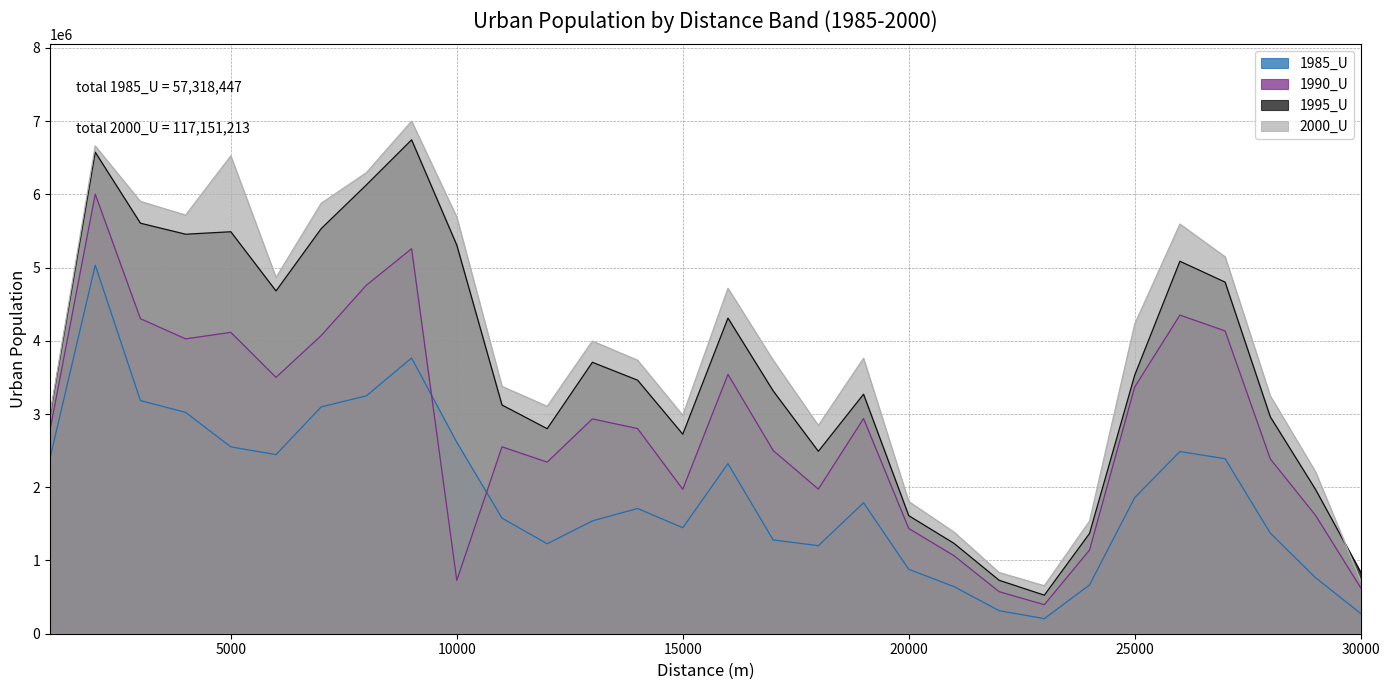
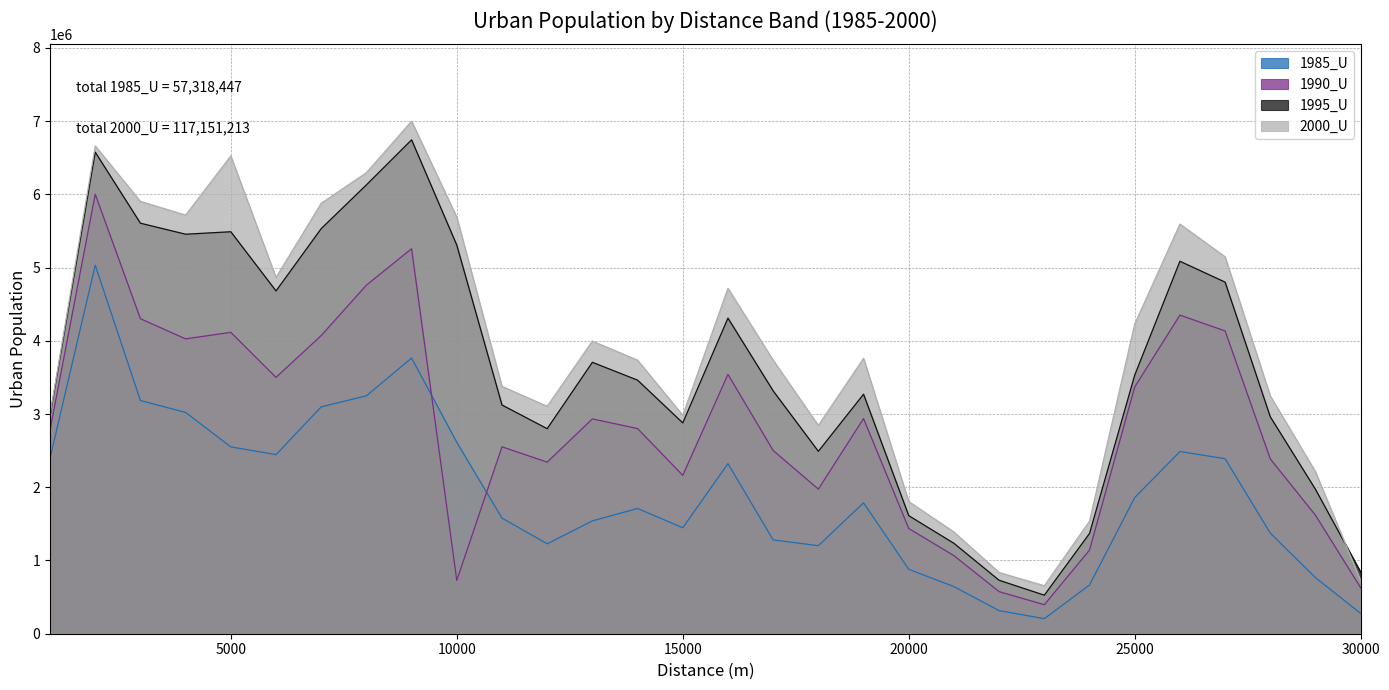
  {
    "1985_U": {
      "5000": 2600000,
      "10000": 2600000,
      "15000": 1400000,
      "20000": 900000,
      "25000": 1900000,
      "30000": 300000
    },
    "1990_U": {
      "5000": 4100000,
      "10000": 700000,
-     "15000": 2000000,
+     "15000": 2200000,
      "20000": 1400000,
      "25000": 3400000,
      "30000": 600000
    },
    "1995_U": {
      "5000": 5500000,
      "10000": 5300000,
-     "15000": 2700000,
+     "15000": 2900000,
      "20000": 1600000,
      "25000": 3500000,
      "30000": 800000
    },
    "2000_U": {
      "5000": 6500000,
      "10000": 5700000,
      "15000": 3000000,
      "20000": 1800000,
      "25000": 4200000,
      "30000": 700000
    }
  }
